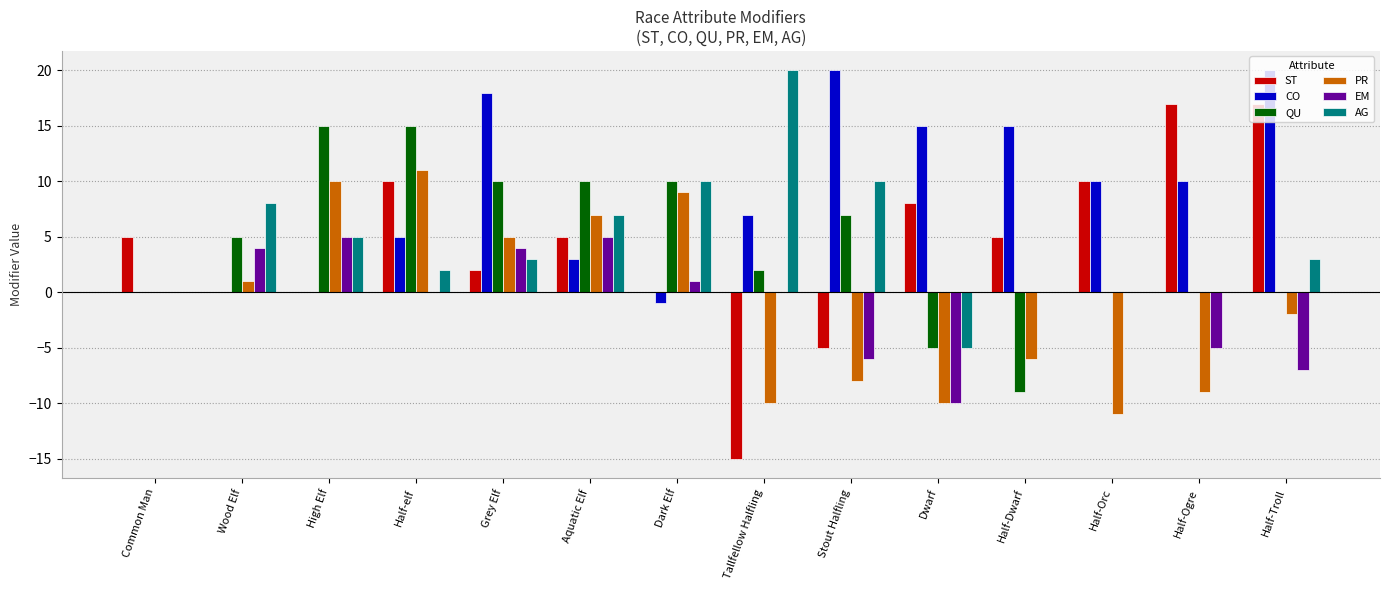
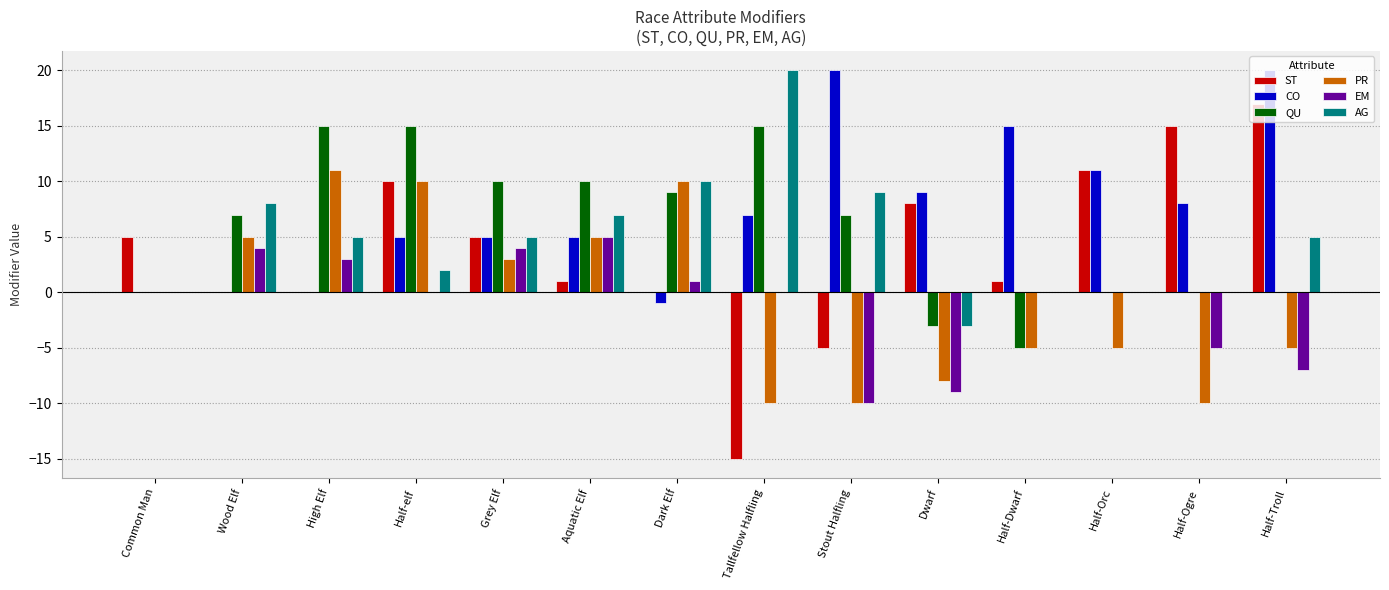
  {
    "ST": {
      "Common Man": 5,
      "Wood Elf": 0,
      "High Elf": 0,
      "Half-elf": 10,
-     "Grey Elf": 2,
-     "Aquatic Elf": 5,
+     "Grey Elf": 5,
+     "Aquatic Elf": 1,
      "Dark Elf": 0,
      "Tallfellow Halfling": -15,
      "Stout Halfling": -5,
      "Dwarf": 8,
-     "Half-Dwarf": 5,
-     "Half-Orc": 10,
-     "Half-Ogre": 17
+     "Half-Dwarf": 1,
+     "Half-Orc": 11,
+     "Half-Ogre": 15
    },
    "CO": {
      "Common Man": 0,
      "Wood Elf": 0,
      "High Elf": 0,
      "Half-elf": 5,
-     "Grey Elf": 18,
-     "Aquatic Elf": 3,
+     "Grey Elf": 5,
+     "Aquatic Elf": 5,
      "Dark Elf": -1,
      "Tallfellow Halfling": 7,
      "Stout Halfling": 20,
-     "Dwarf": 15,
+     "Dwarf": 9,
      "Half-Dwarf": 15,
-     "Half-Orc": 10,
-     "Half-Ogre": 10
+     "Half-Orc": 11,
+     "Half-Ogre": 8
    },
    "QU": {
      "Common Man": 0,
-     "Wood Elf": 5,
+     "Wood Elf": 7,
      "High Elf": 15,
      "Half-elf": 15,
      "Grey Elf": 10,
      "Aquatic Elf": 10,
-     "Dark Elf": 10,
-     "Tallfellow Halfling": 2,
+     "Dark Elf": 9,
+     "Tallfellow Halfling": 15,
      "Stout Halfling": 7,
-     "Dwarf": -5,
-     "Half-Dwarf": -9,
+     "Dwarf": -3,
+     "Half-Dwarf": -5,
      "Half-Orc": 0,
      "Half-Ogre": 0,
      "Half-Troll": 0
    },
    "PR": {
      "Common Man": 0,
-     "Wood Elf": 1,
-     "High Elf": 10,
-     "Half-elf": 11,
-     "Grey Elf": 5,
-     "Aquatic Elf": 7,
-     "Dark Elf": 9,
+     "Wood Elf": 5,
+     "High Elf": 11,
+     "Half-elf": 10,
+     "Grey Elf": 3,
+     "Aquatic Elf": 5,
+     "Dark Elf": 10,
      "Tallfellow Halfling": -10,
-     "Stout Halfling": -8,
-     "Dwarf": -10,
-     "Half-Dwarf": -6,
-     "Half-Orc": -11,
-     "Half-Ogre": -9,
-     "Half-Troll": -2
+     "Stout Halfling": -10,
+     "Dwarf": -8,
+     "Half-Dwarf": -5,
+     "Half-Orc": -5,
+     "Half-Ogre": -10,
+     "Half-Troll": -5
    },
    "EM": {
      "Common Man": 0,
      "Wood Elf": 4,
-     "High Elf": 5,
+     "High Elf": 3,
      "Half-elf": 0,
      "Grey Elf": 4,
      "Aquatic Elf": 5,
      "Dark Elf": 1,
      "Tallfellow Halfling": 0,
-     "Stout Halfling": -6,
-     "Dwarf": -10,
+     "Stout Halfling": -10,
+     "Dwarf": -9,
      "Half-Dwarf": 0,
      "Half-Orc": 0,
      "Half-Ogre": -5,
      "Half-Troll": -7
    },
    "AG": {
      "Common Man": 0,
      "Wood Elf": 8,
      "High Elf": 5,
      "Half-elf": 2,
-     "Grey Elf": 3,
+     "Grey Elf": 5,
      "Aquatic Elf": 7,
      "Dark Elf": 10,
      "Tallfellow Halfling": 20,
-     "Stout Halfling": 10,
-     "Dwarf": -5,
+     "Stout Halfling": 9,
+     "Dwarf": -3,
      "Half-Dwarf": 0,
      "Half-Orc": 0,
      "Half-Ogre": 0,
-     "Half-Troll": 3
+     "Half-Troll": 5
    }
  }
